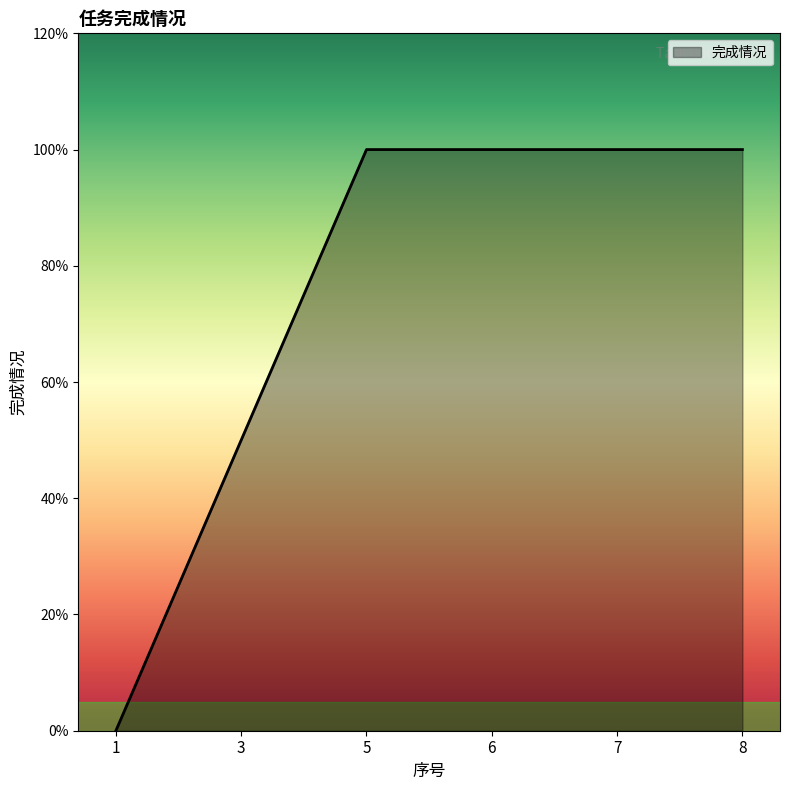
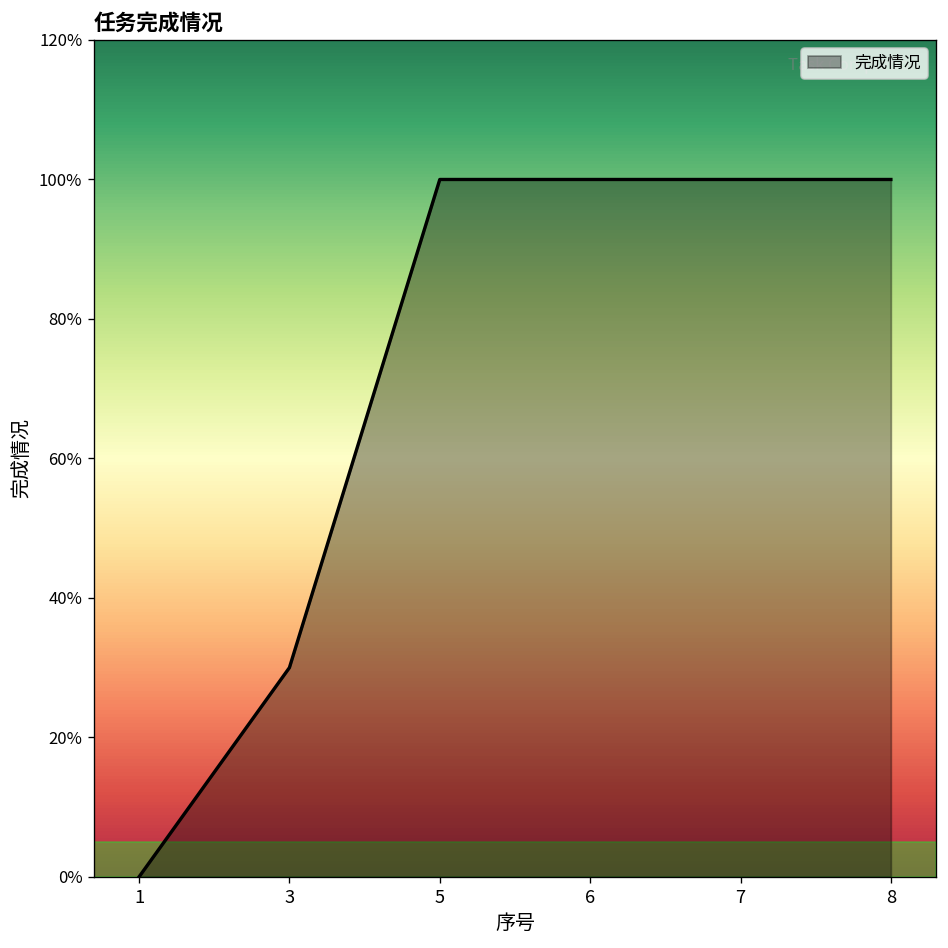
  {
-   "3": "50%",
+   "3": "30%",
    "5": "100%",
    "6": "100%",
    "7": "100%",
    "8": "100%"
  }
